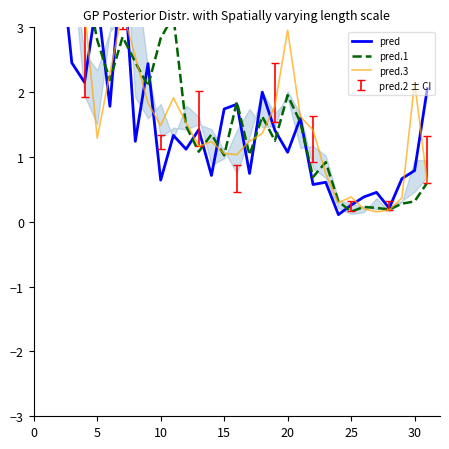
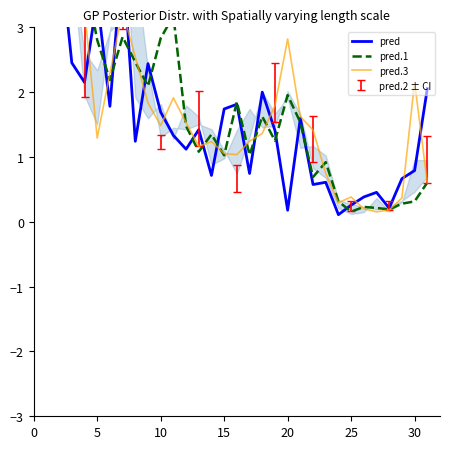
  {
    "pred": {
-     "10": 0.6,
+     "10": 1.7,
      "15": 1.7,
-     "20": 1.1,
+     "20": 0.2,
      "30": 0.8
    },
    "pred.1": {
      "5": 2.8,
      "10": 2.8,
      "20": 2.0,
      "30": 0.3
    },
    "pred.3": {
      "5": 1.3,
      "10": 1.5,
-     "20": 3.0,
+     "20": 2.8,
      "25": 0.4
    }
  }
